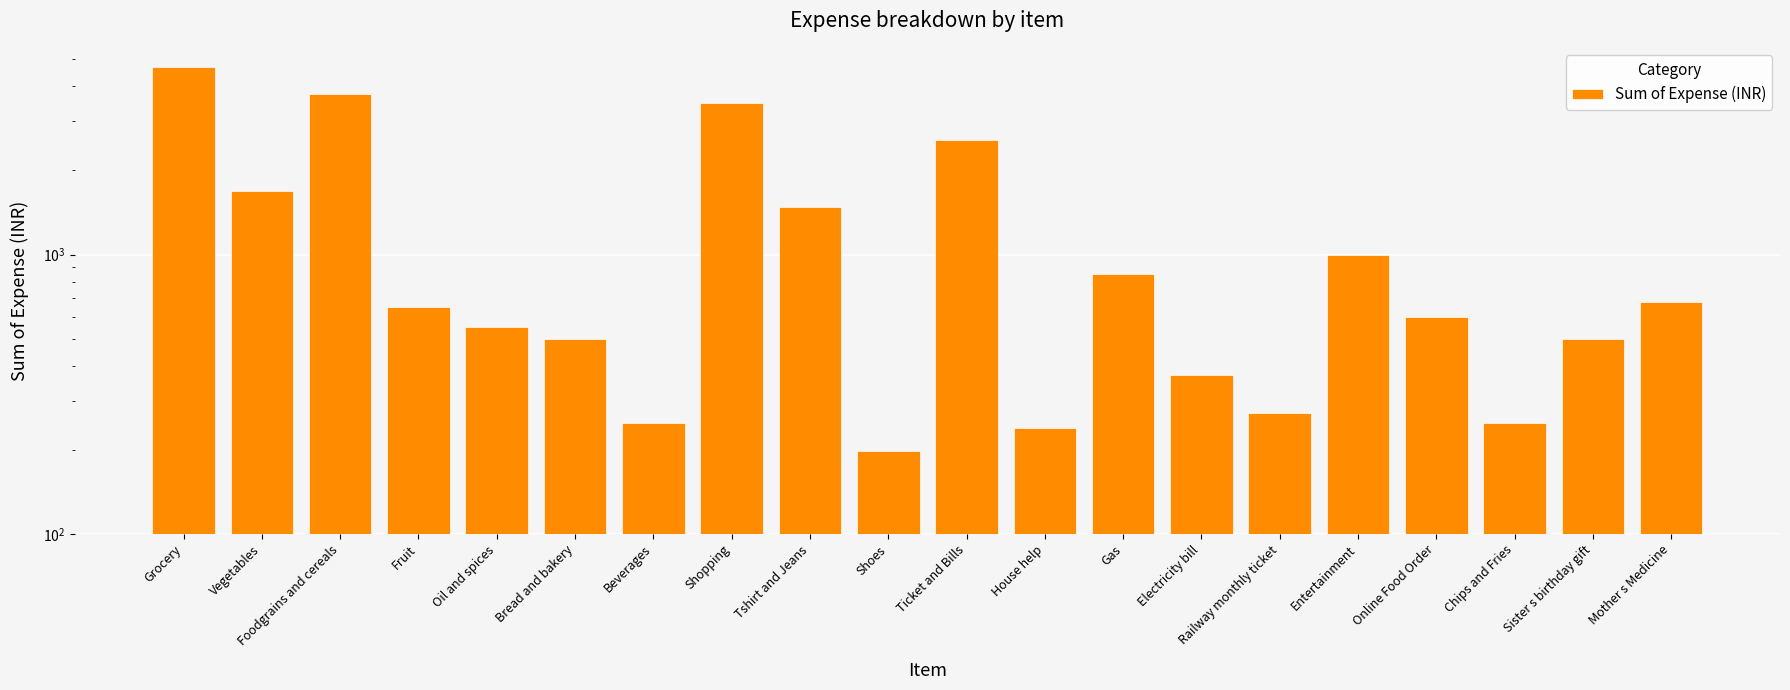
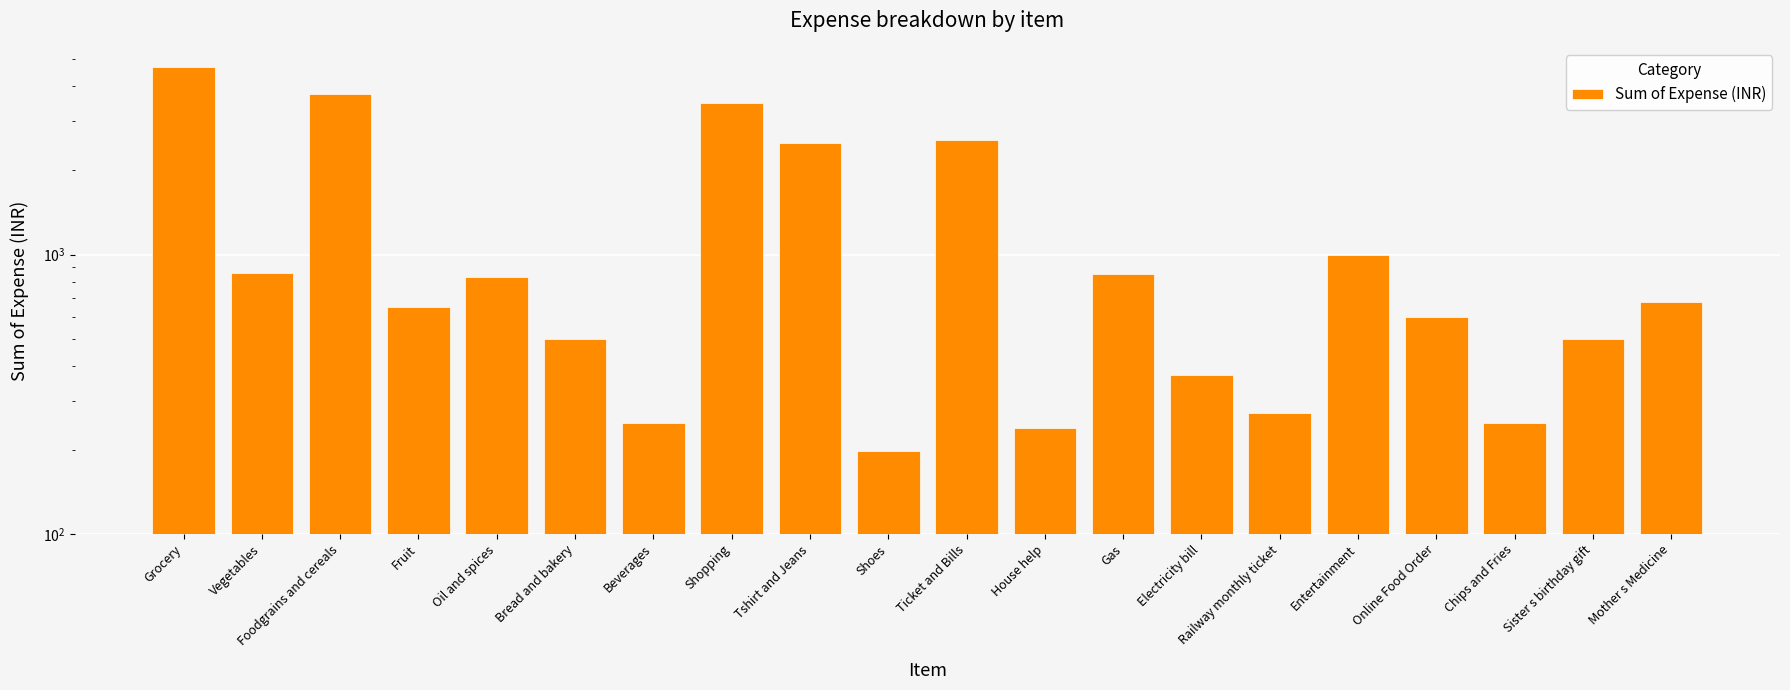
  {
    "Grocery": 4700,
-   "Vegetables": 1700,
+   "Vegetables": 860,
    "Foodgrains and cereals": 3800,
    "Fruit": 650,
-   "Oil and spices": 550,
+   "Oil and spices": 830,
    "Bread and bakery": 500,
    "Beverages": 250,
    "Shopping": 3500,
-   "Tshirt and Jeans": 1500,
+   "Tshirt and Jeans": 2500,
    "Shoes": 200,
    "Ticket and Bills": 2600,
    "House help": 240,
    "Gas": 850,
    "Electricity bill": 370,
    "Railway monthly ticket": 270,
    "Entertainment": 1000,
    "Online Food Order": 600,
    "Chips and Fries": 250,
    "Sister s birthday gift": 500,
    "Mother s Medicine": 680
  }
